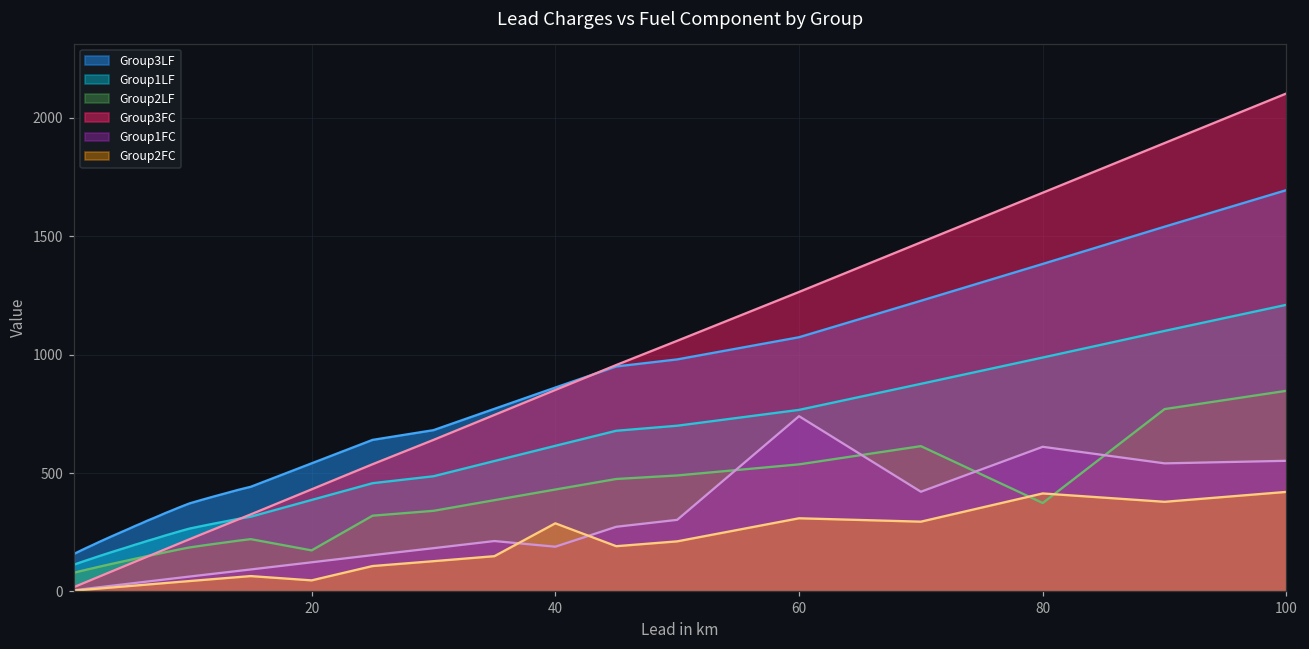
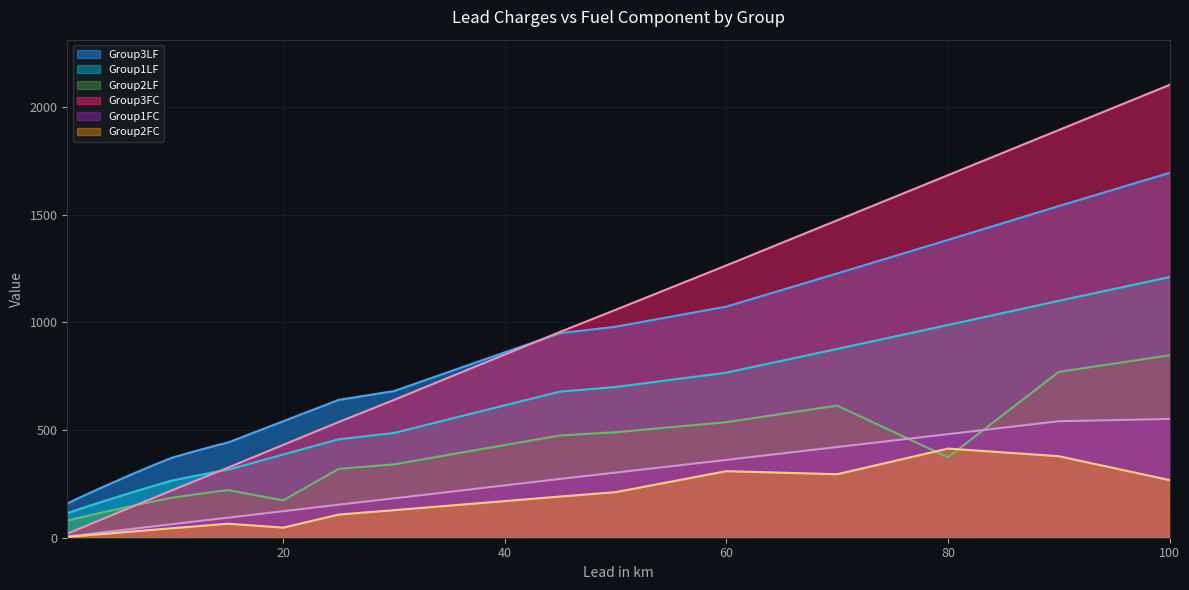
  {
    "Group2LF": {
      "20": 170,
      "40": 430,
      "60": 540,
      "80": 370,
      "100": 850
    },
    "Group3FC": {
      "20": 430,
      "60": 1260,
      "80": 1680,
      "100": 2100
    },
    "Group1FC": {
      "20": 120,
-     "40": 190,
-     "60": 740,
-     "80": 610,
+     "40": 240,
+     "60": 360,
+     "80": 480,
      "100": 550
    },
    "Group2FC": {
      "20": 50,
-     "40": 290,
+     "40": 170,
      "60": 310,
      "80": 410,
-     "100": 420
+     "100": 270
    }
  }
